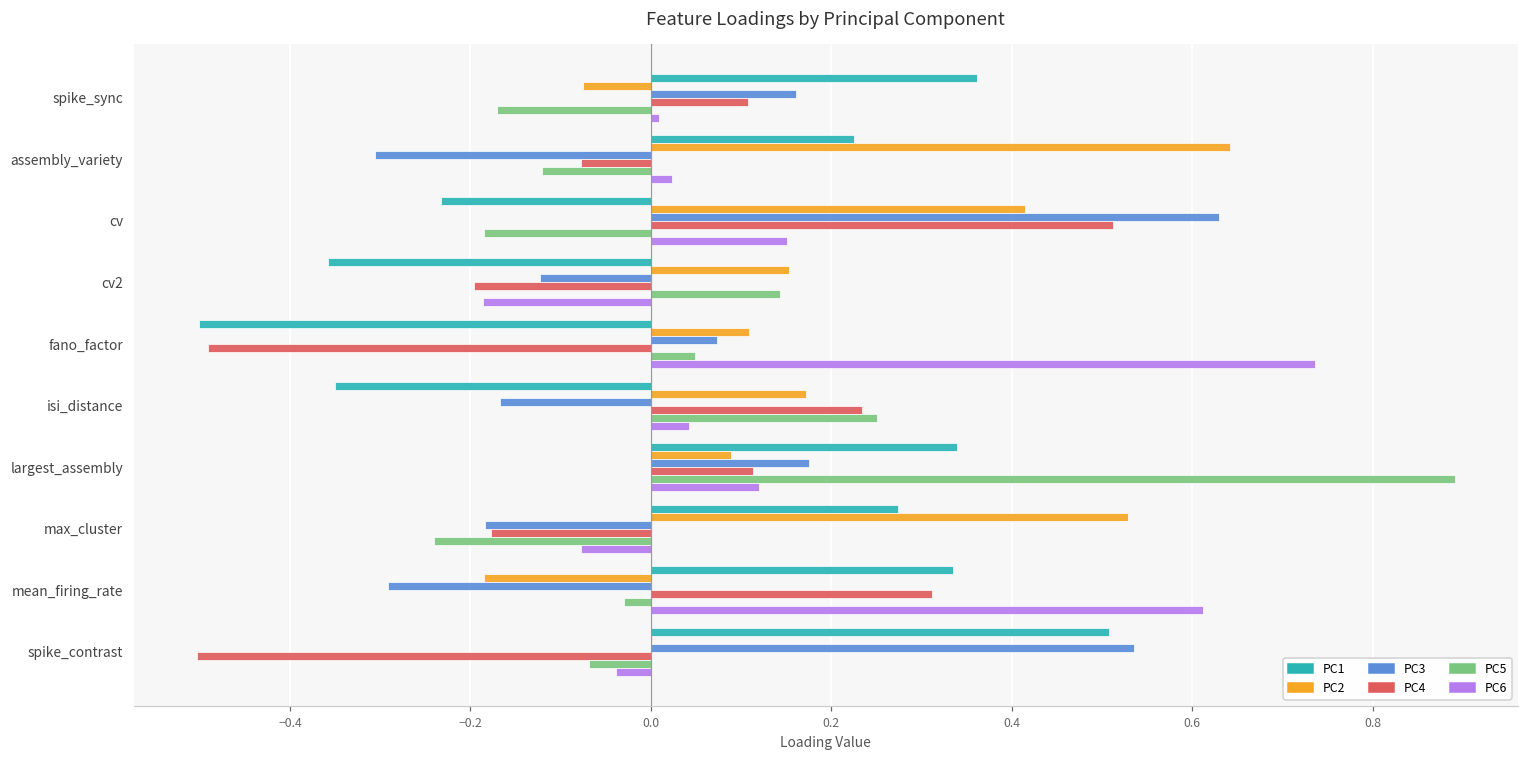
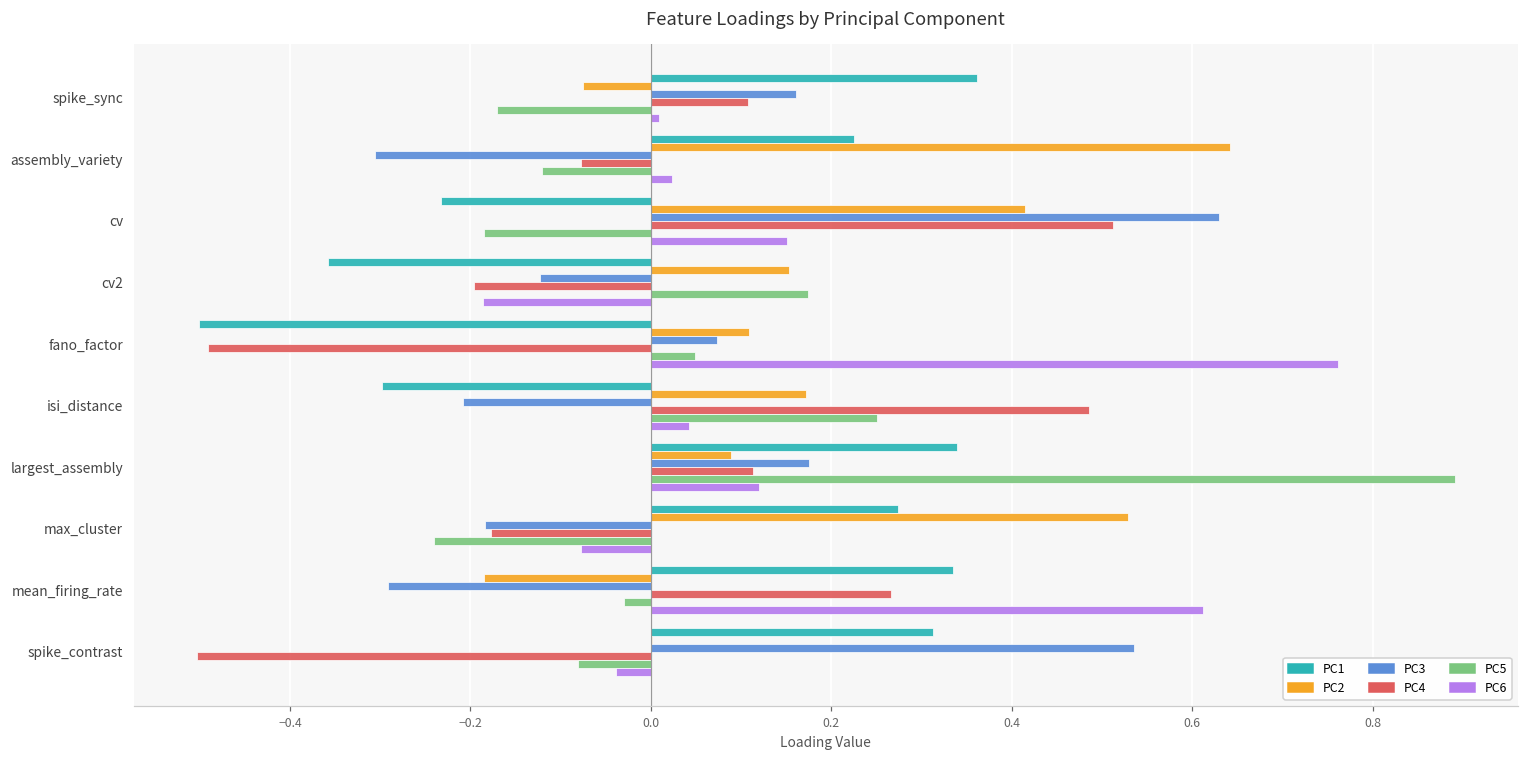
  {
    "PC1": {
      "spike_sync": 0.36,
      "assembly_variety": 0.23,
      "cv": -0.23,
      "cv2": -0.36,
      "fano_factor": -0.50,
-     "isi_distance": -0.35,
+     "isi_distance": -0.30,
      "largest_assembly": 0.34,
      "max_cluster": 0.27,
      "mean_firing_rate": 0.33,
-     "spike_contrast": 0.51
+     "spike_contrast": 0.31
    },
    "PC2": {
      "spike_sync": -0.08,
      "assembly_variety": 0.64,
      "cv": 0.41,
      "cv2": 0.15,
      "fano_factor": 0.11,
      "isi_distance": 0.17,
      "largest_assembly": 0.09,
      "max_cluster": 0.53,
      "mean_firing_rate": -0.19
    },
    "PC3": {
      "spike_sync": 0.16,
      "assembly_variety": -0.31,
      "cv": 0.63,
      "cv2": -0.12,
      "fano_factor": 0.07,
-     "isi_distance": -0.17,
+     "isi_distance": -0.21,
      "largest_assembly": 0.18,
      "max_cluster": -0.18,
      "mean_firing_rate": -0.29,
      "spike_contrast": 0.54
    },
    "PC4": {
      "spike_sync": 0.11,
      "assembly_variety": -0.08,
      "cv": 0.51,
      "cv2": -0.20,
      "fano_factor": -0.49,
-     "isi_distance": 0.23,
+     "isi_distance": 0.49,
      "largest_assembly": 0.11,
      "max_cluster": -0.18,
-     "mean_firing_rate": 0.31,
+     "mean_firing_rate": 0.27,
      "spike_contrast": -0.50
    },
    "PC5": {
      "spike_sync": -0.17,
      "assembly_variety": -0.12,
      "cv": -0.18,
-     "cv2": 0.14,
+     "cv2": 0.17,
      "fano_factor": 0.05,
      "isi_distance": 0.25,
      "largest_assembly": 0.89,
      "max_cluster": -0.24,
      "mean_firing_rate": -0.03,
-     "spike_contrast": -0.07
+     "spike_contrast": -0.08
    },
    "PC6": {
      "spike_sync": 0.01,
      "assembly_variety": 0.02,
      "cv": 0.15,
      "cv2": -0.19,
-     "fano_factor": 0.74,
+     "fano_factor": 0.76,
      "isi_distance": 0.04,
      "largest_assembly": 0.12,
      "max_cluster": -0.08,
      "mean_firing_rate": 0.61,
      "spike_contrast": -0.04
    }
  }
